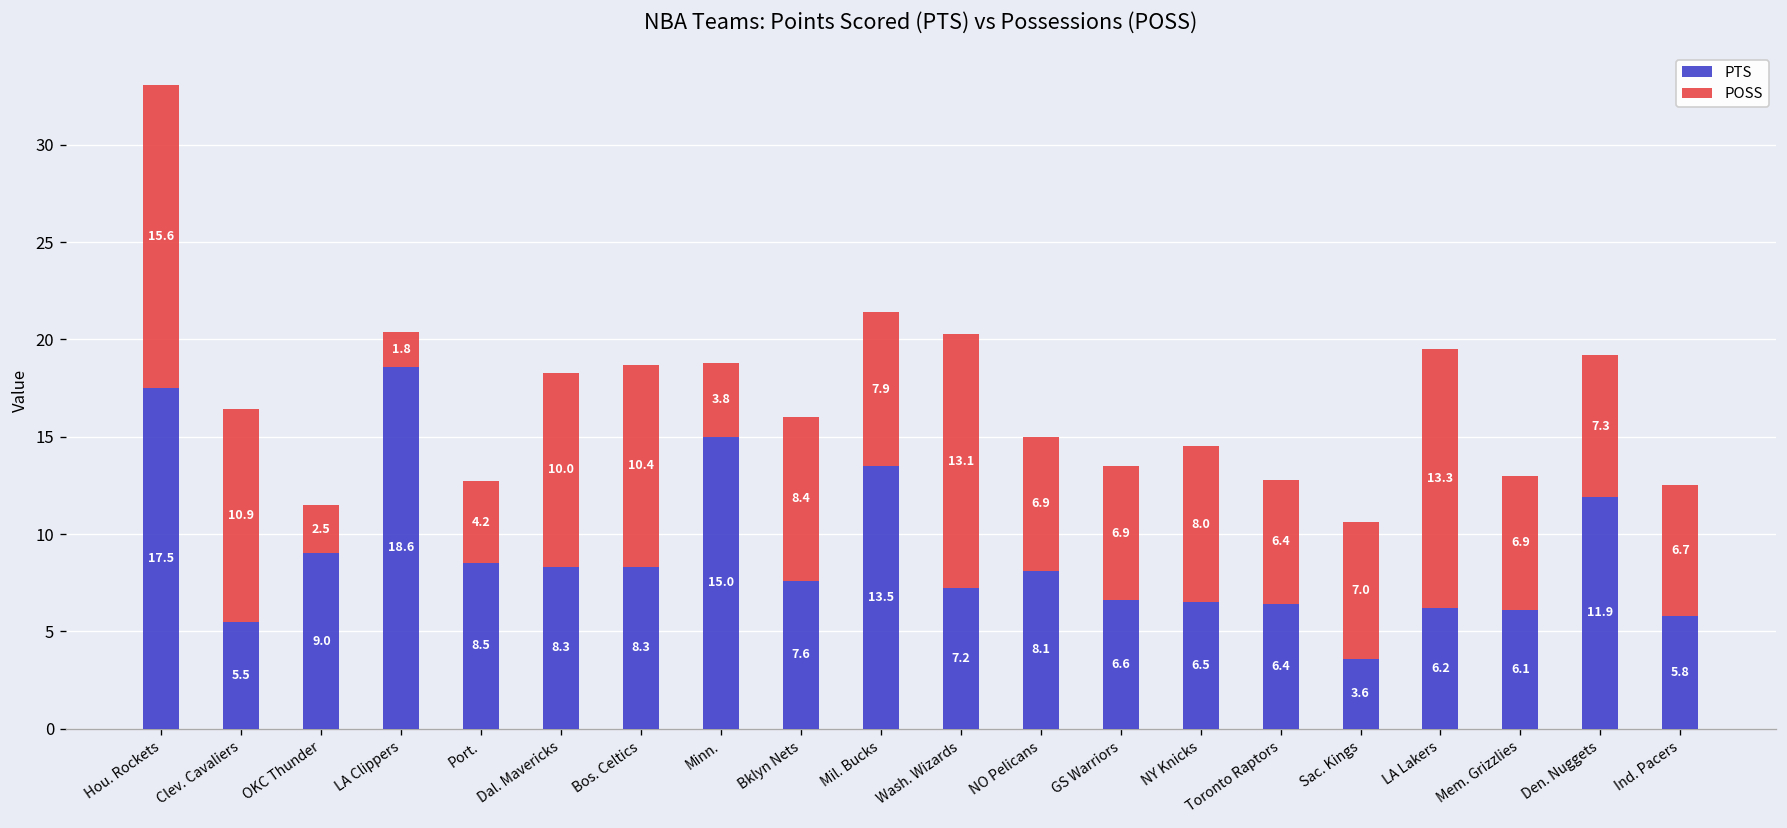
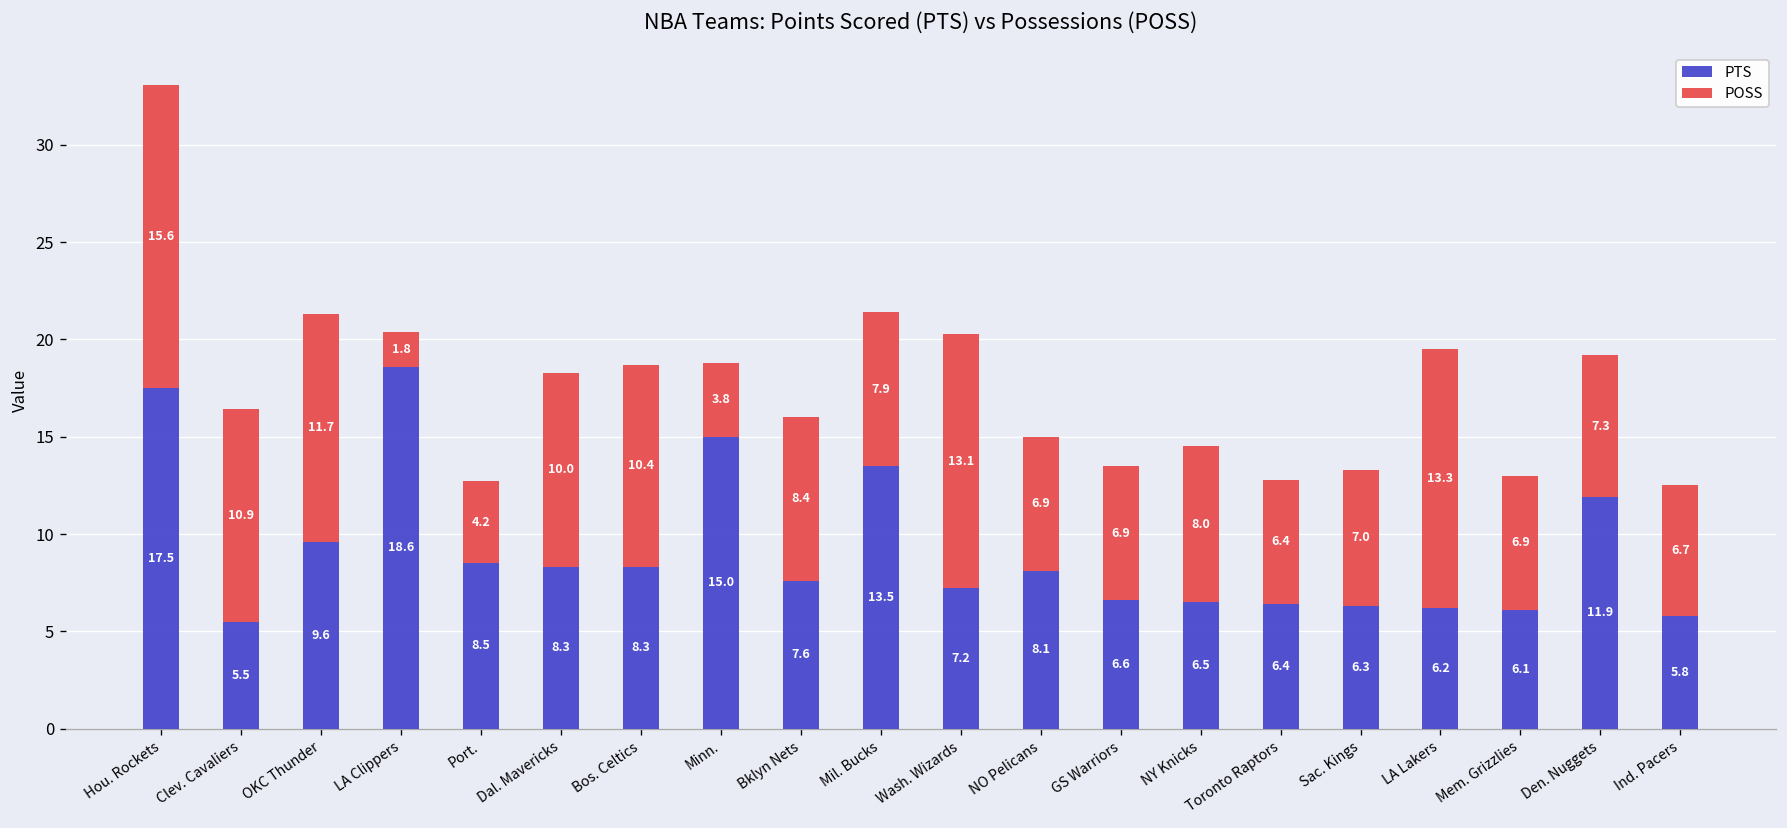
  {
    "PTS": {
      "Hou. Rockets": 17.5,
      "Clev. Cavaliers": 5.5,
-     "OKC Thunder": 9.0,
+     "OKC Thunder": 9.6,
      "LA Clippers": 18.6,
      "Port.": 8.5,
      "Dal. Mavericks": 8.3,
      "Bos. Celtics": 8.3,
      "Minn.": 15.0,
      "Bklyn Nets": 7.6,
      "Mil. Bucks": 13.5,
      "Wash. Wizards": 7.2,
      "NO Pelicans": 8.1,
      "GS Warriors": 6.6,
      "NY Knicks": 6.5,
      "Toronto Raptors": 6.4,
-     "Sac. Kings": 3.6,
+     "Sac. Kings": 6.3,
      "LA Lakers": 6.2,
      "Mem. Grizzlies": 6.1,
      "Den. Nuggets": 11.9,
      "Ind. Pacers": 5.8
    },
    "POSS": {
      "Hou. Rockets": 15.6,
      "Clev. Cavaliers": 10.9,
-     "OKC Thunder": 2.5,
+     "OKC Thunder": 11.7,
      "LA Clippers": 1.8,
      "Port.": 4.2,
      "Dal. Mavericks": 10.0,
      "Bos. Celtics": 10.4,
      "Minn.": 3.8,
      "Bklyn Nets": 8.4,
      "Mil. Bucks": 7.9,
      "Wash. Wizards": 13.1,
      "NO Pelicans": 6.9,
      "GS Warriors": 6.9,
      "NY Knicks": 8.0,
      "Toronto Raptors": 6.4,
      "Sac. Kings": 7.0,
      "LA Lakers": 13.3,
      "Mem. Grizzlies": 6.9,
      "Den. Nuggets": 7.3,
      "Ind. Pacers": 6.7
    }
  }
